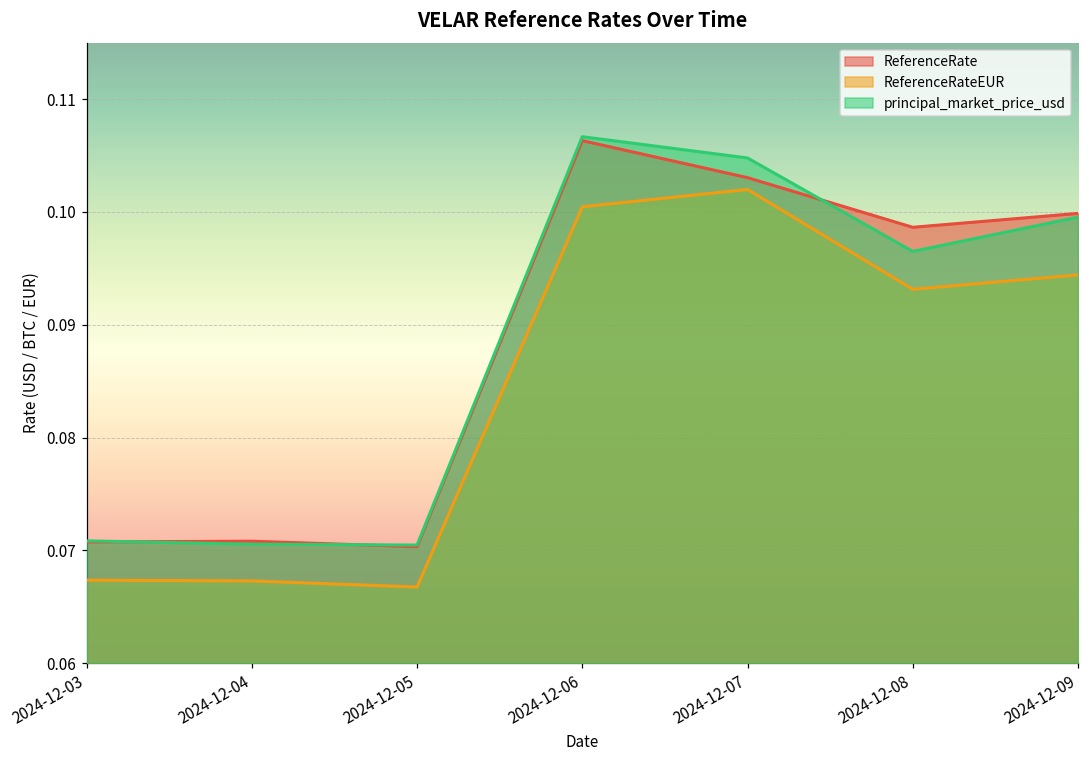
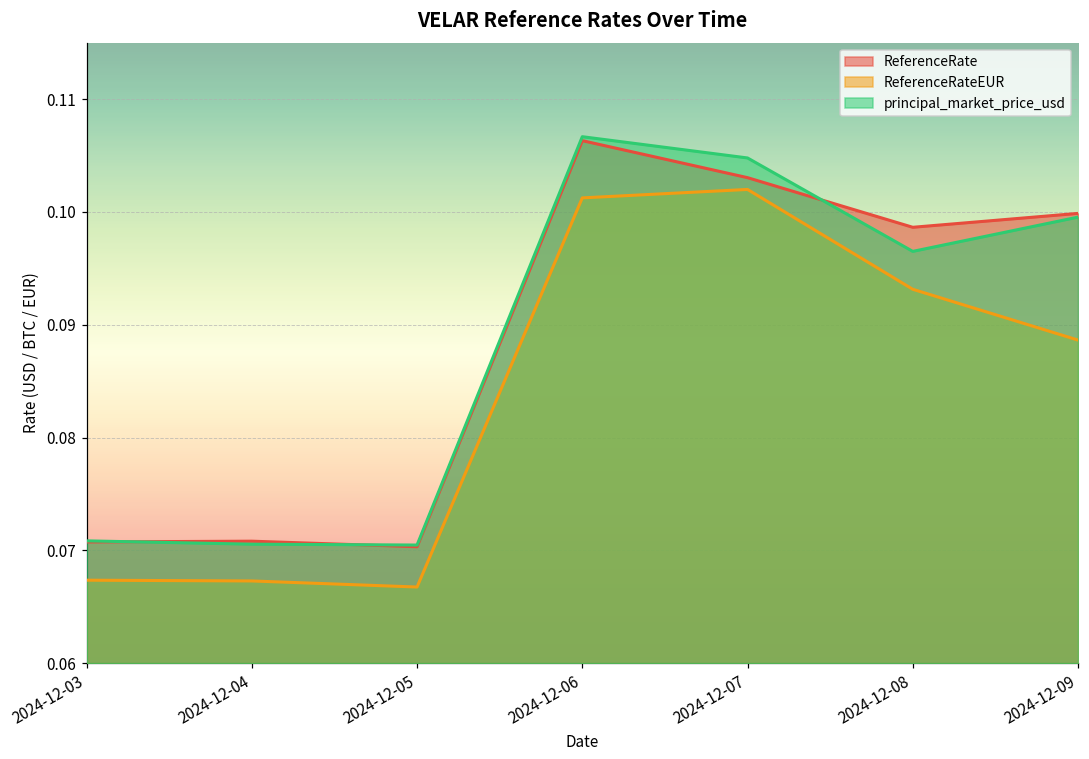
  {
    "ReferenceRate": {
      "2024-12-04": 0.0708,
      "2024-12-06": 0.1063,
      "2024-12-07": 0.1030,
      "2024-12-08": 0.0986,
      "2024-12-09": 0.0999
    },
    "ReferenceRateEUR": {
      "2024-12-03": 0.0674,
      "2024-12-04": 0.0673,
      "2024-12-05": 0.0668,
-     "2024-12-06": 0.1005,
+     "2024-12-06": 0.1012,
      "2024-12-07": 0.1020,
      "2024-12-08": 0.0931,
-     "2024-12-09": 0.0944
+     "2024-12-09": 0.0886
    },
    "principal_market_price_usd": {
      "2024-12-04": 0.0706,
      "2024-12-06": 0.1067,
      "2024-12-07": 0.1048,
      "2024-12-08": 0.0965,
      "2024-12-09": 0.0995
    }
  }
